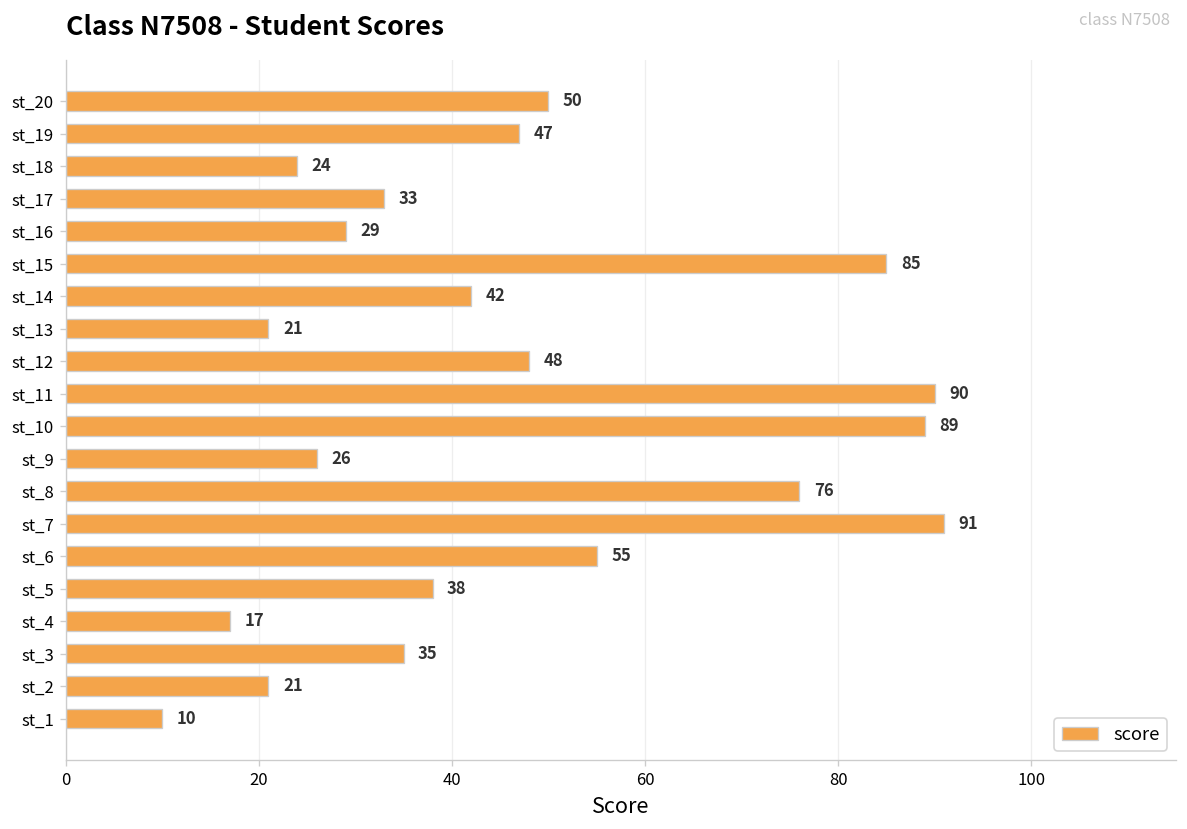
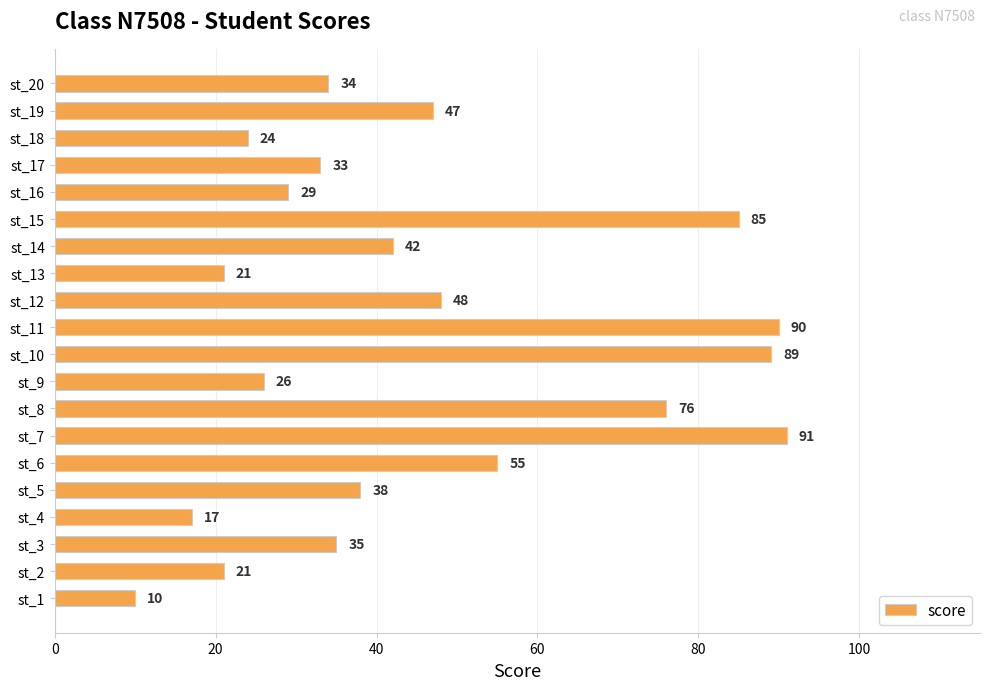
  {
-   "st_20": 50,
+   "st_20": 34,
    "st_19": 47,
    "st_18": 24,
    "st_17": 33,
    "st_16": 29,
    "st_15": 85,
    "st_14": 42,
    "st_13": 21,
    "st_12": 48,
    "st_11": 90,
    "st_10": 89,
    "st_9": 26,
    "st_8": 76,
    "st_7": 91,
    "st_6": 55,
    "st_5": 38,
    "st_4": 17,
    "st_3": 35,
    "st_2": 21,
    "st_1": 10
  }
